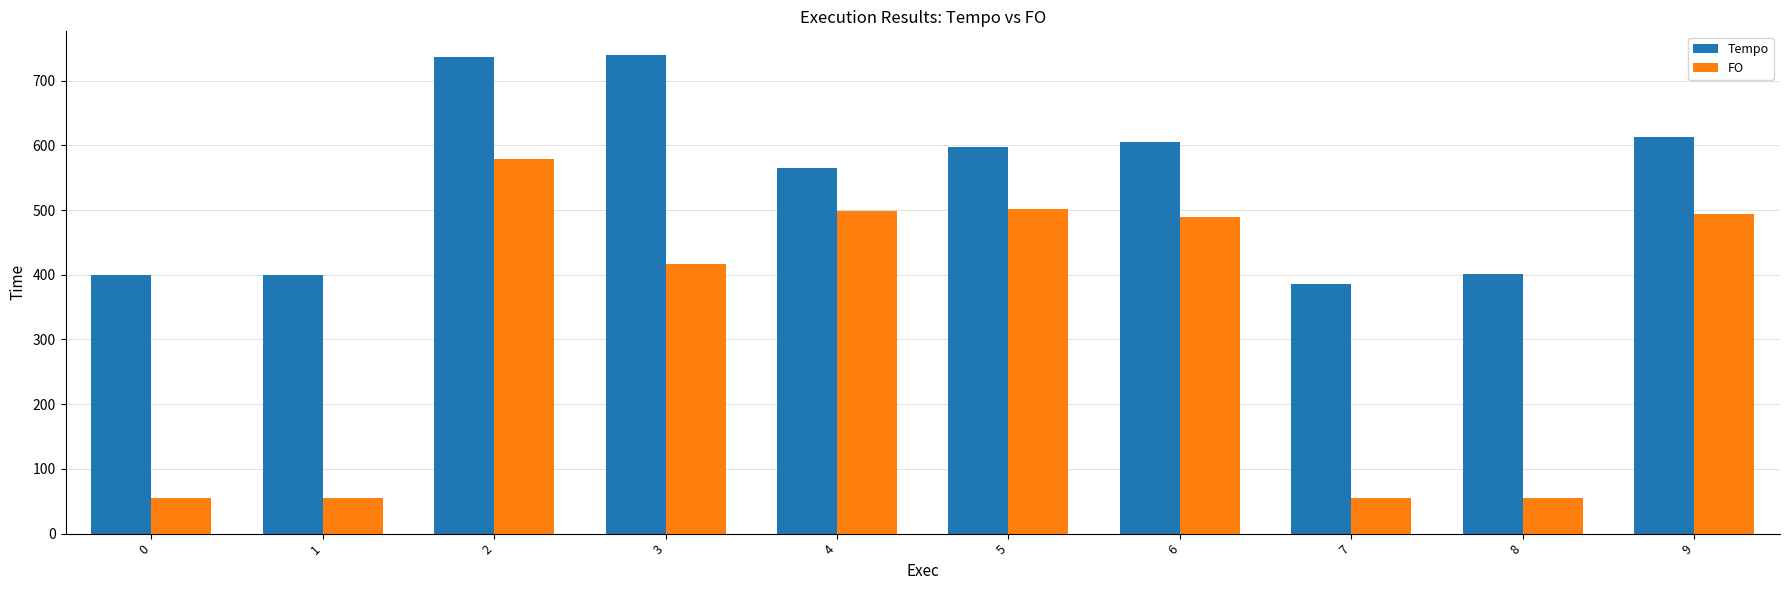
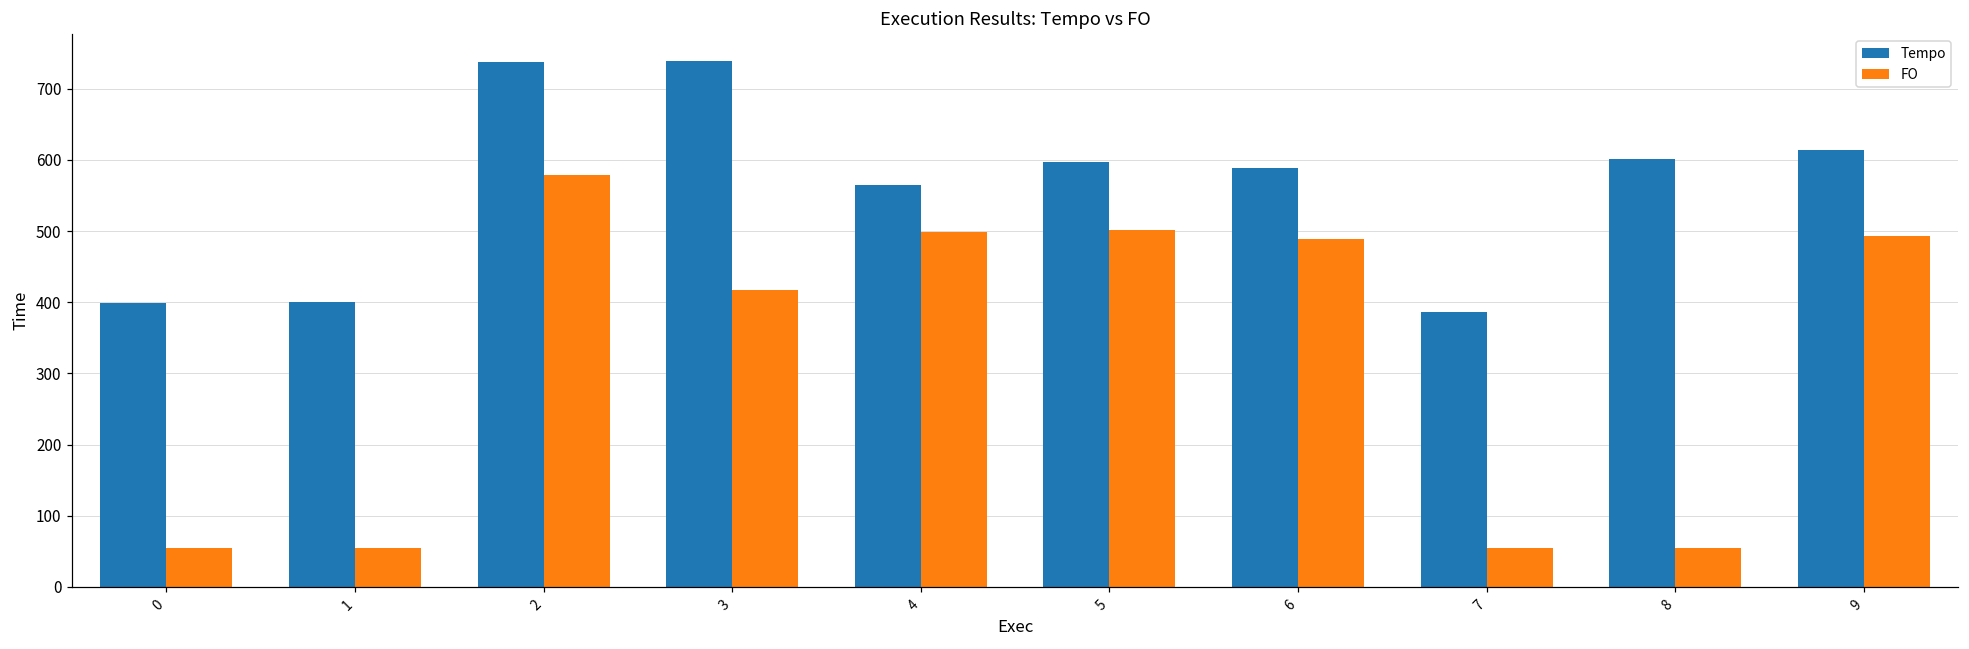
  {
    "Tempo": {
      "0": 400,
      "1": 400,
      "2": 740,
      "3": 740,
      "4": 560,
      "5": 600,
-     "6": 600,
+     "6": 590,
      "7": 390,
-     "8": 400,
+     "8": 600,
      "9": 610
    },
    "FO": {
      "0": 60,
      "1": 50,
      "2": 580,
      "3": 420,
      "4": 500,
      "5": 500,
      "6": 490,
      "7": 50,
      "8": 50,
      "9": 490
    }
  }
